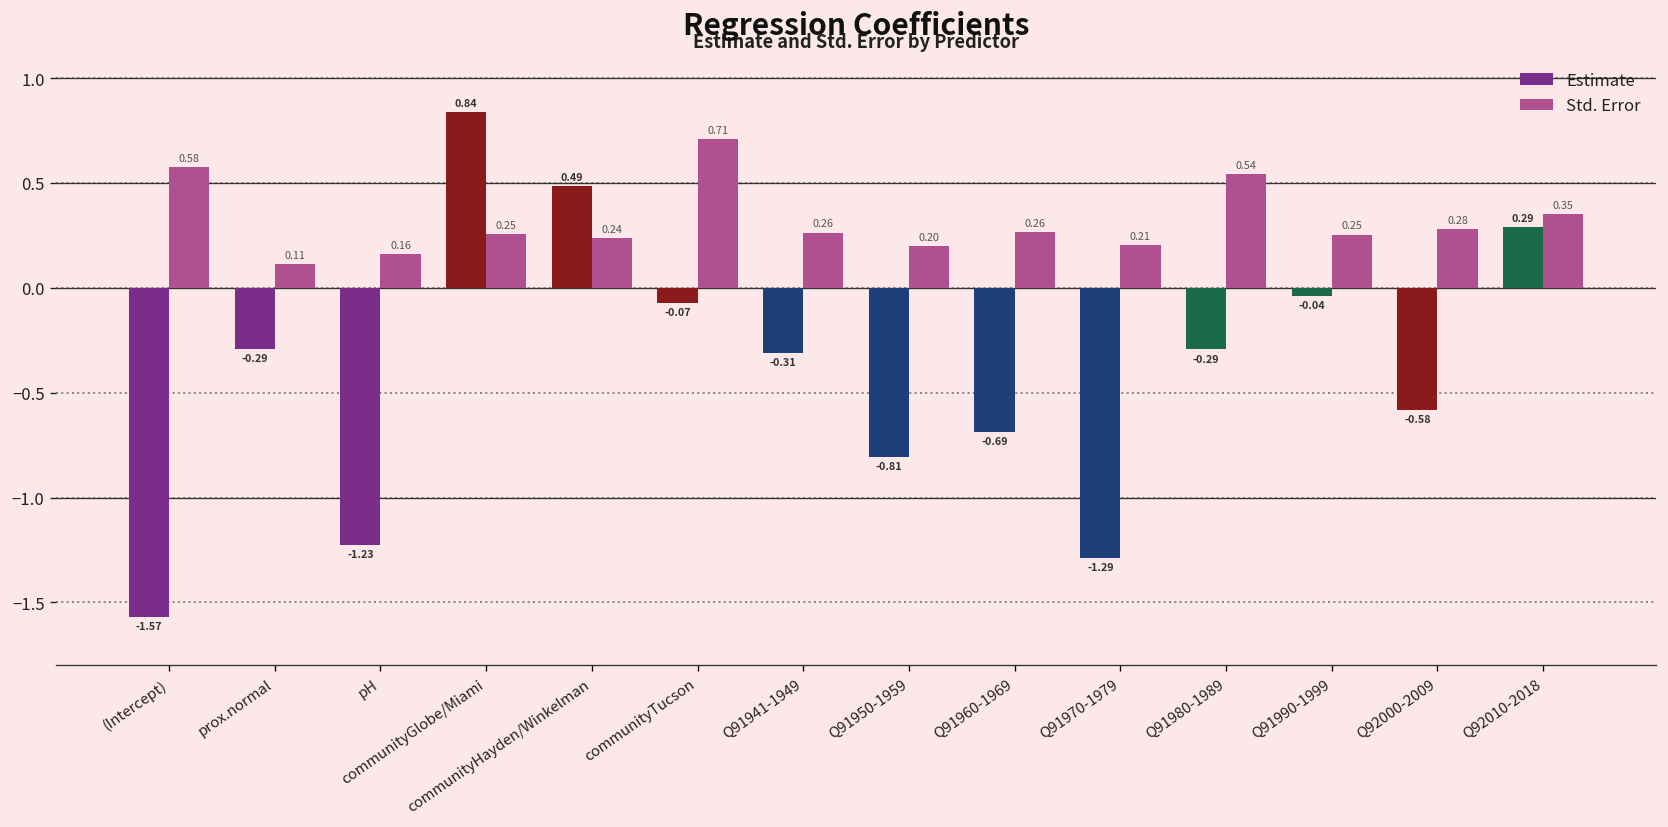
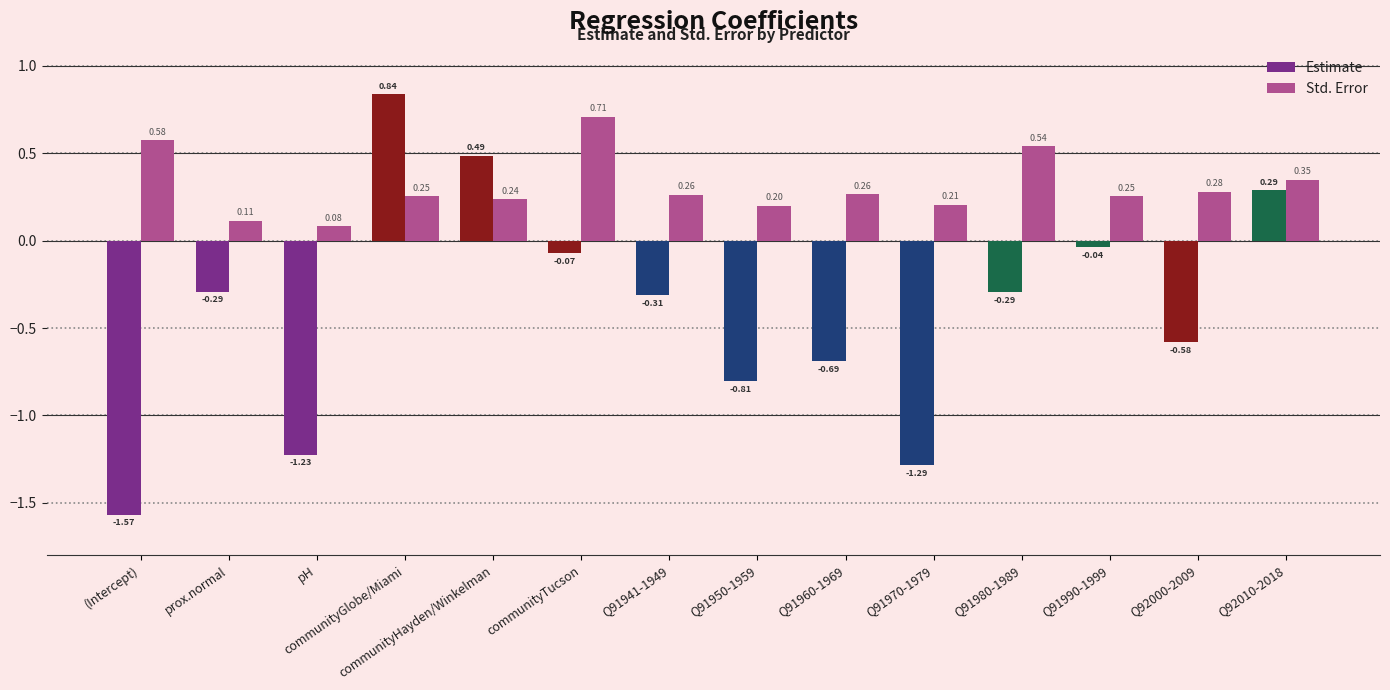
  {
    "Estimate": {
      "(Intercept)": -1.57,
      "prox.normal": -0.29,
      "pH": -1.23,
      "communityGlobe/Miami": 0.84,
      "communityHayden/Winkelman": 0.49,
      "communityTucson": -0.07,
      "Q91941-1949": -0.31,
      "Q91950-1959": -0.81,
      "Q91960-1969": -0.69,
      "Q91970-1979": -1.29,
      "Q91980-1989": -0.29,
      "Q91990-1999": -0.04,
      "Q92000-2009": -0.58,
      "Q92010-2018": 0.29
    },
    "Std. Error": {
      "(Intercept)": 0.58,
      "prox.normal": 0.11,
-     "pH": 0.16,
+     "pH": 0.08,
      "communityGlobe/Miami": 0.25,
      "communityHayden/Winkelman": 0.24,
      "communityTucson": 0.71,
      "Q91941-1949": 0.26,
      "Q91950-1959": 0.20,
      "Q91960-1969": 0.26,
      "Q91970-1979": 0.21,
      "Q91980-1989": 0.54,
      "Q91990-1999": 0.25,
      "Q92000-2009": 0.28,
      "Q92010-2018": 0.35
    }
  }
